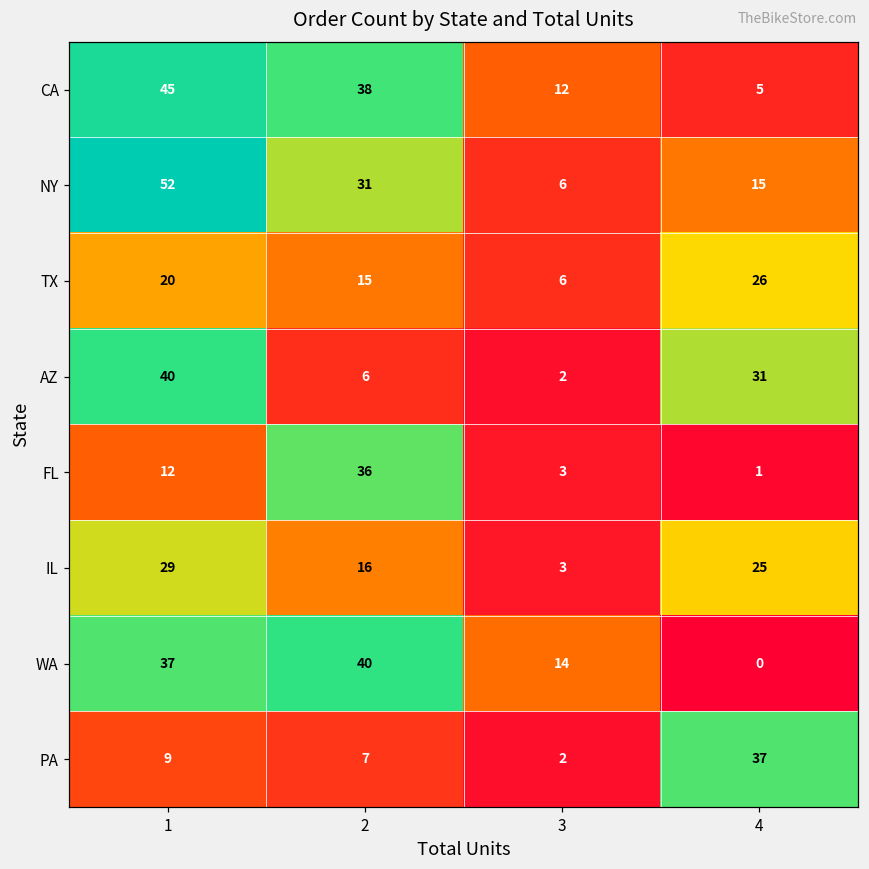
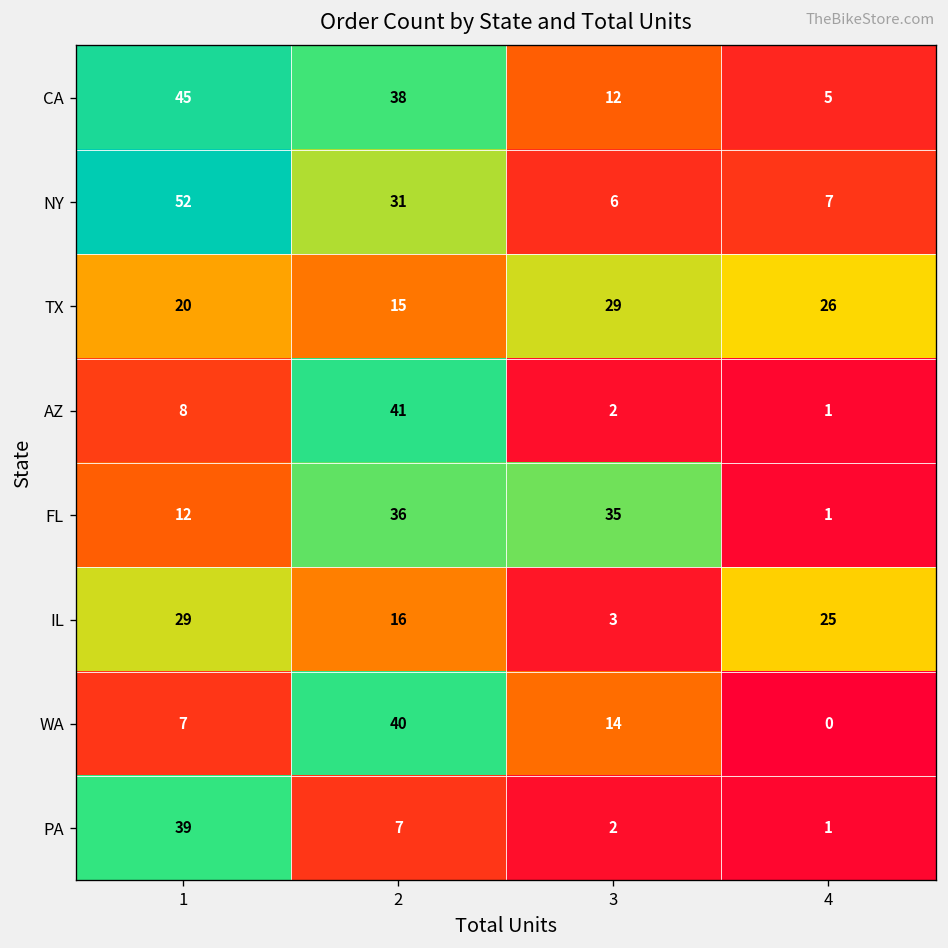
  {
    "CA": {
      "1": 45,
      "2": 38,
      "3": 12,
      "4": 5
    },
    "NY": {
      "1": 52,
      "2": 31,
      "3": 6,
-     "4": 15
+     "4": 7
    },
    "TX": {
      "1": 20,
      "2": 15,
-     "3": 6,
+     "3": 29,
      "4": 26
    },
    "AZ": {
-     "1": 40,
-     "2": 6,
+     "1": 8,
+     "2": 41,
      "3": 2,
-     "4": 31
+     "4": 1
    },
    "FL": {
      "1": 12,
      "2": 36,
-     "3": 3,
+     "3": 35,
      "4": 1
    },
    "IL": {
      "1": 29,
      "2": 16,
      "3": 3,
      "4": 25
    },
    "WA": {
-     "1": 37,
+     "1": 7,
      "2": 40,
      "3": 14,
      "4": 0
    },
    "PA": {
-     "1": 9,
+     "1": 39,
      "2": 7,
      "3": 2,
-     "4": 37
+     "4": 1
    }
  }
